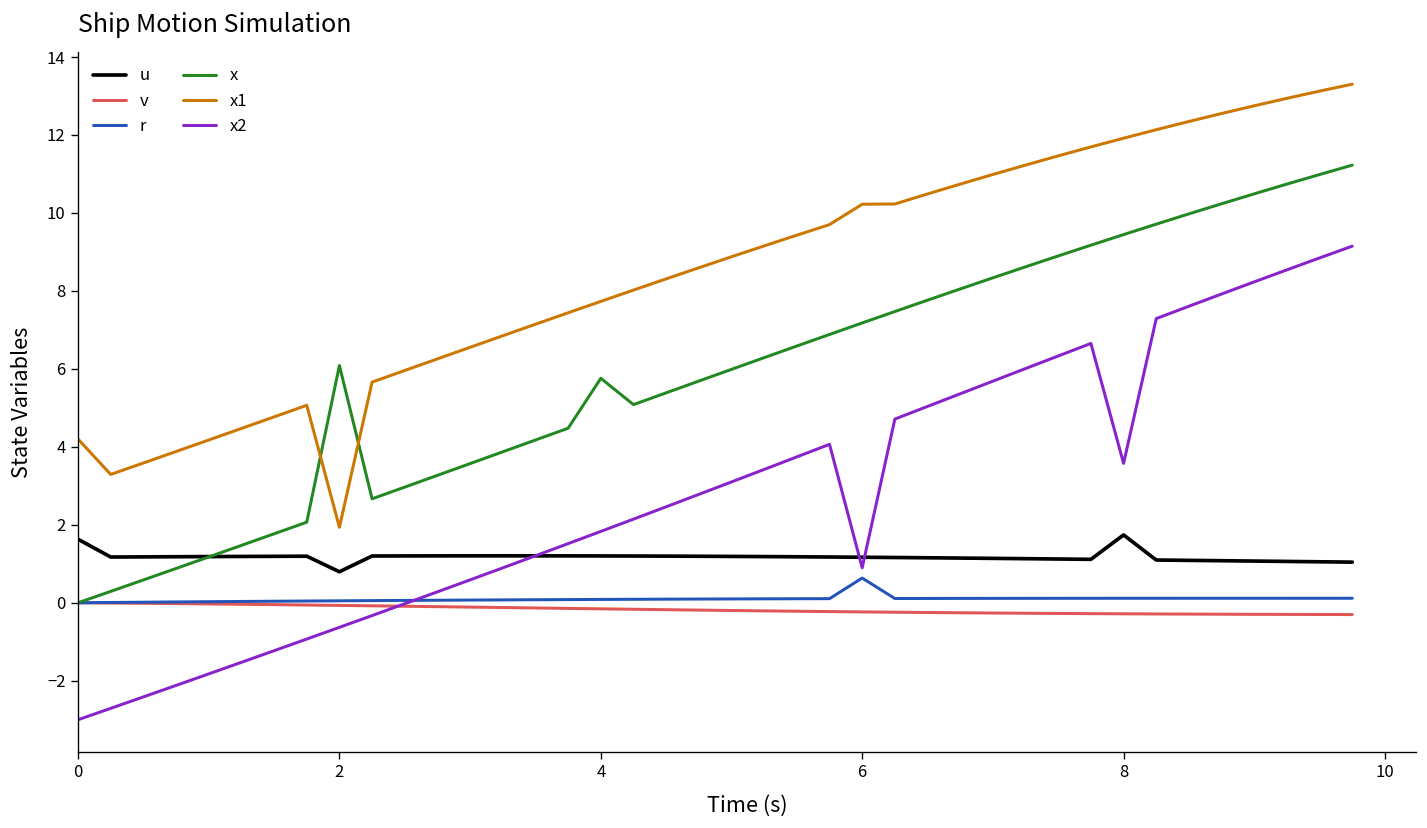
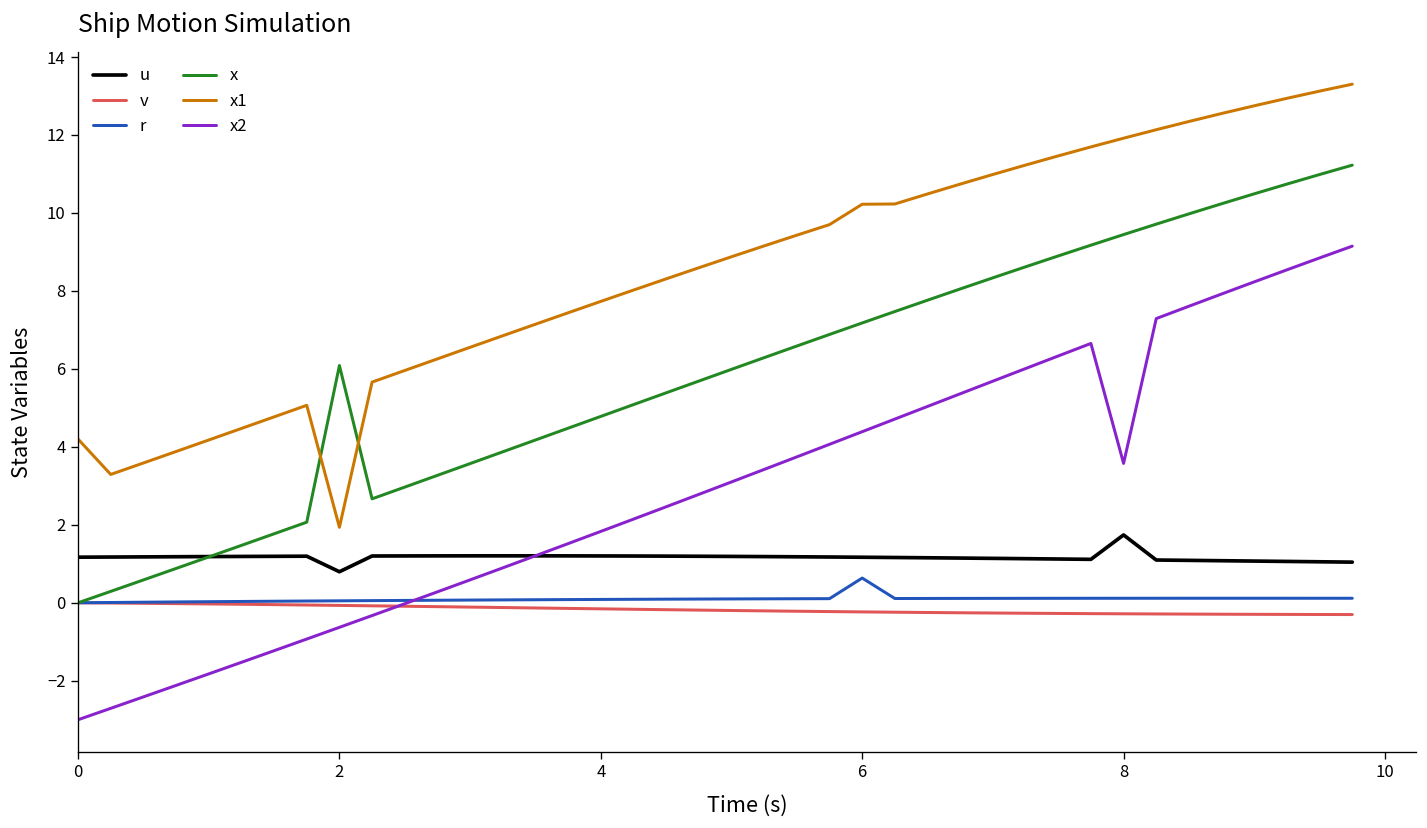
  {
    "u": {
-     "0": 1.6,
+     "0": 1.2,
      "2": 0.8,
      "4": 1.2,
      "6": 1.2,
      "8": 1.7
    },
    "v": {
      "2": -0.1,
      "4": -0.2,
      "6": -0.2,
      "8": -0.3
    },
    "r": {
      "2": 0.1,
      "4": 0.1,
      "6": 0.6,
      "8": 0.1
    },
    "x": {
      "2": 6.1,
-     "4": 5.8,
+     "4": 4.8,
      "6": 7.2,
      "8": 9.4
    },
    "x1": {
      "0": 4.2,
      "2": 1.9,
      "4": 7.7,
      "6": 10.2,
      "8": 11.9
    },
    "x2": {
      "0": -3.0,
      "2": -0.6,
      "4": 1.8,
-     "6": 0.9,
+     "6": 4.4,
      "8": 3.6
    }
  }
